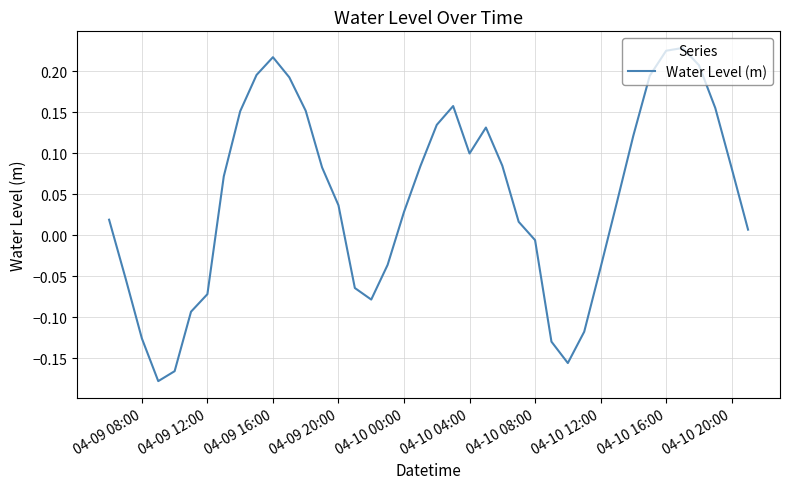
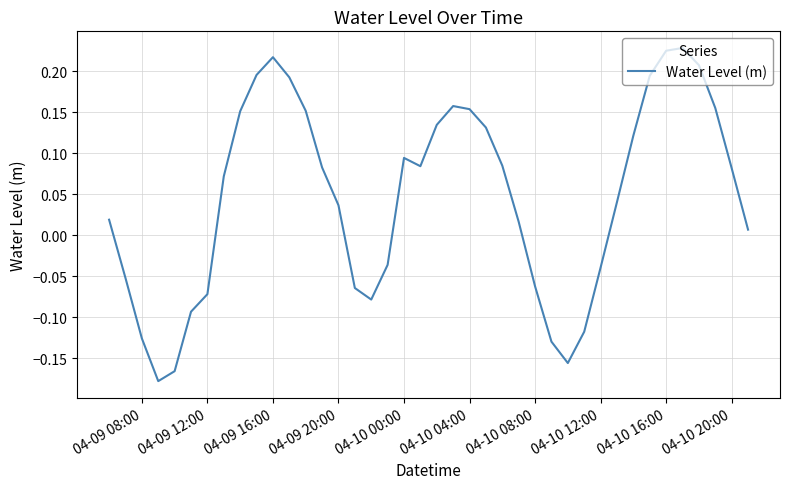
  {
    "04-09 08:00": -0.13,
    "04-09 12:00": -0.07,
    "04-09 16:00": 0.22,
    "04-09 20:00": 0.04,
-   "04-10 00:00": 0.03,
-   "04-10 04:00": 0.10,
-   "04-10 08:00": -0.01,
+   "04-10 00:00": 0.09,
+   "04-10 04:00": 0.15,
+   "04-10 08:00": -0.06,
    "04-10 12:00": -0.04,
    "04-10 20:00": 0.08
  }
